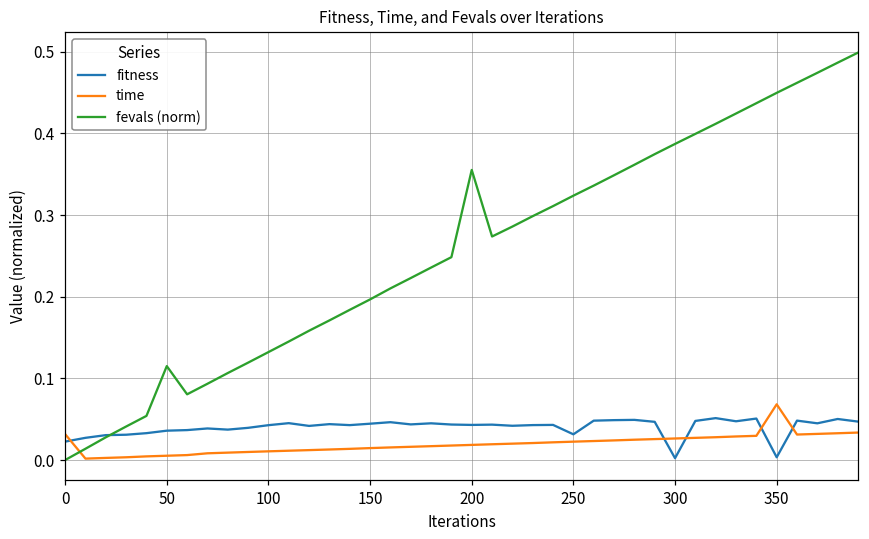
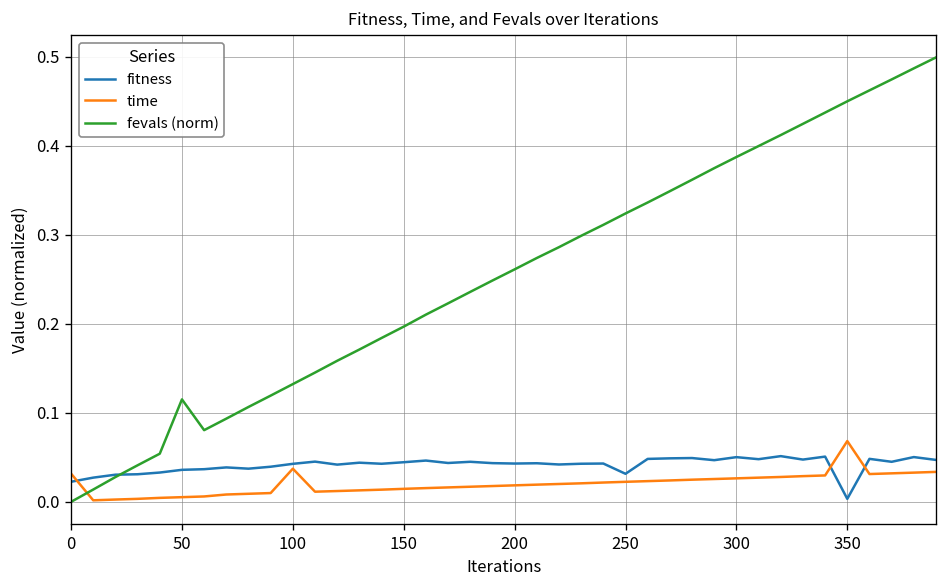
  {
    "fitness": {
      "0": 0.02,
      "50": 0.04,
      "100": 0.04,
      "150": 0.04,
      "200": 0.04,
      "250": 0.03,
-     "300": 0.00,
+     "300": 0.05,
      "350": 0.00
    },
    "time": {
      "0": 0.03,
      "50": 0.01,
-     "100": 0.01,
+     "100": 0.04,
      "150": 0.01,
      "200": 0.02,
      "250": 0.02,
      "300": 0.03,
      "350": 0.07
    },
    "fevals (norm)": {
      "0": 0.00,
      "50": 0.12,
      "100": 0.13,
      "150": 0.20,
-     "200": 0.36,
+     "200": 0.26,
      "250": 0.32,
      "300": 0.39,
      "350": 0.45
    }
  }
